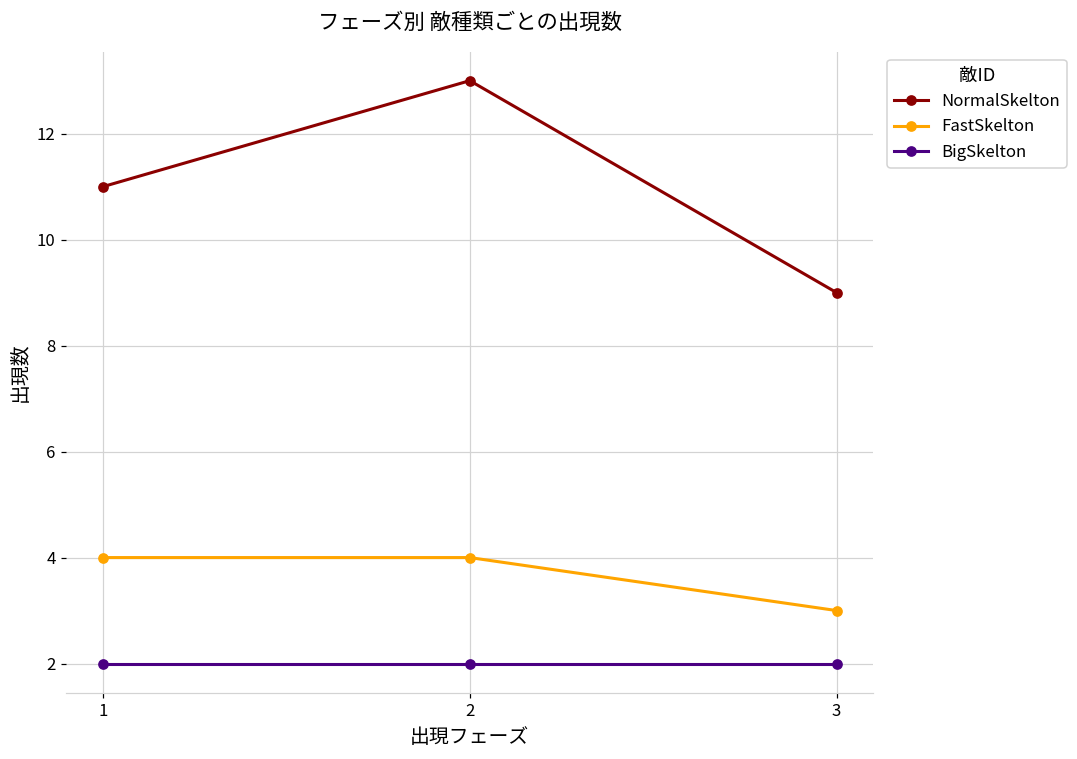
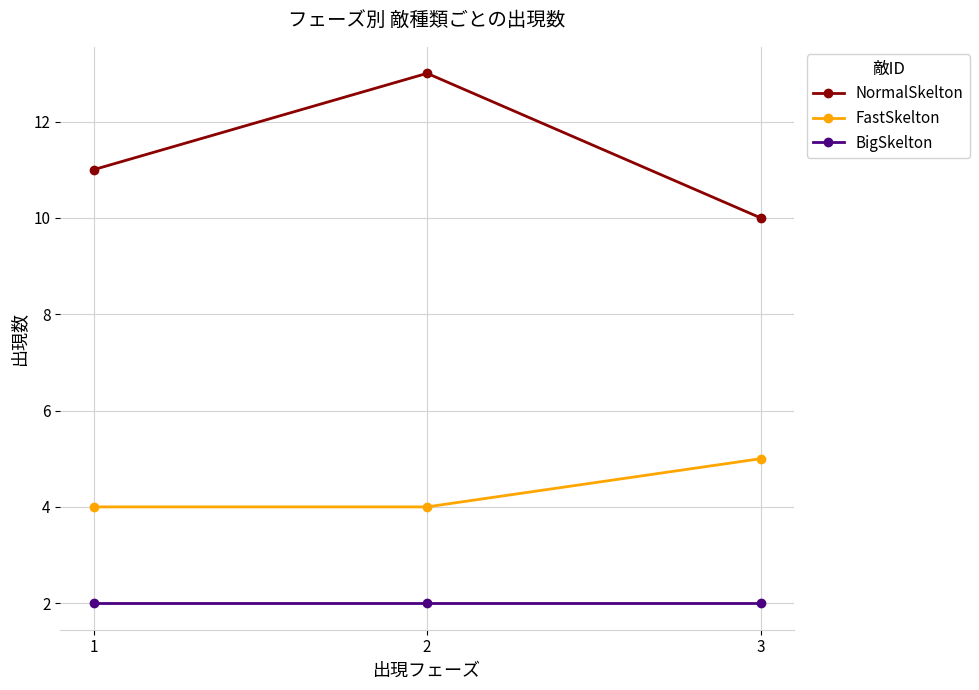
  {
    "NormalSkelton": {
      "1": 11,
      "2": 13,
-     "3": 9
+     "3": 10
    },
    "FastSkelton": {
      "1": 4,
      "2": 4,
-     "3": 3
+     "3": 5
    },
    "BigSkelton": {
      "1": 2,
      "2": 2,
      "3": 2
    }
  }
